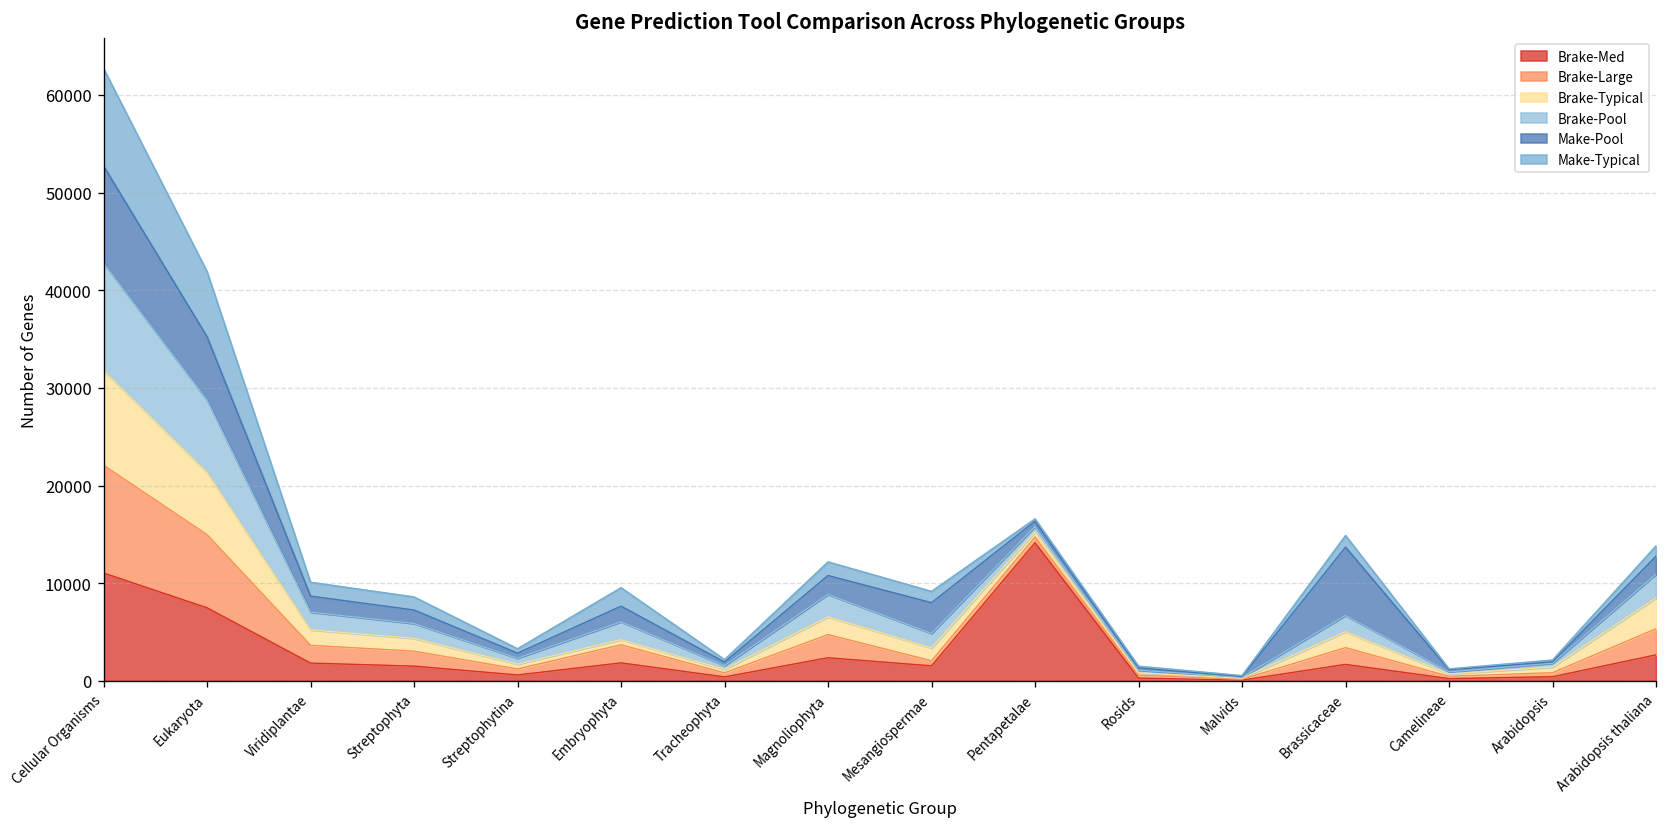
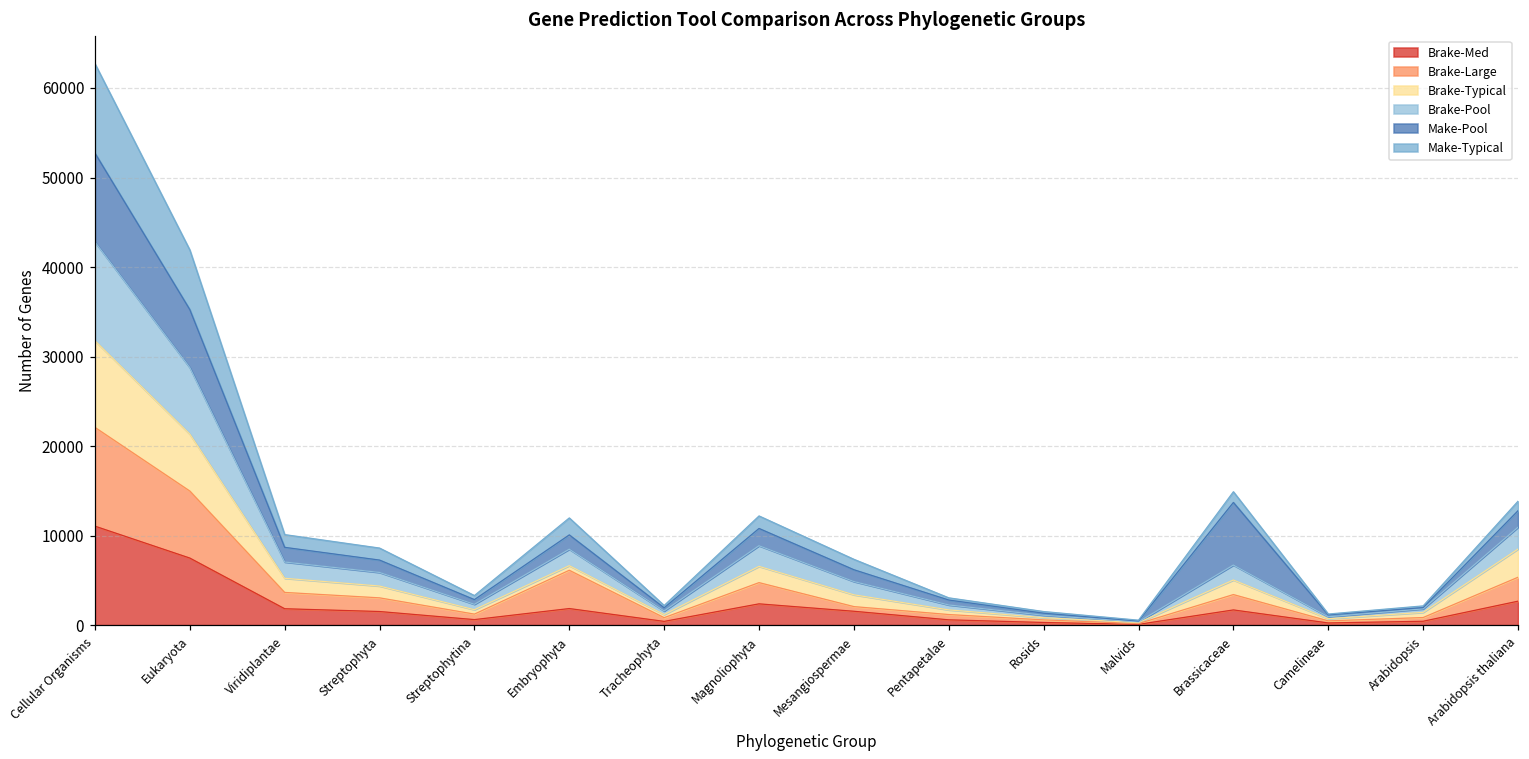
  {
    "Brake-Med": {
      "Cellular Organisms": 11000,
      "Eukaryota": 7000,
      "Viridiplantae": 2000,
      "Streptophyta": 2000,
      "Streptophytina": 1000,
      "Embryophyta": 2000,
      "Tracheophyta": 0,
      "Magnoliophyta": 2000,
      "Mesangiospermae": 2000,
-     "Pentapetalae": 14000,
+     "Pentapetalae": 1000,
      "Brassicaceae": 2000,
      "Arabidopsis": 0,
      "Arabidopsis thaliana": 3000
    },
    "Brake-Large": {
      "Cellular Organisms": 11000,
      "Eukaryota": 7000,
      "Viridiplantae": 2000,
      "Streptophyta": 2000,
      "Streptophytina": 1000,
-     "Embryophyta": 2000,
+     "Embryophyta": 4000,
      "Tracheophyta": 0,
      "Magnoliophyta": 2000,
      "Mesangiospermae": 1000,
      "Pentapetalae": 1000,
      "Brassicaceae": 2000,
      "Arabidopsis": 0,
      "Arabidopsis thaliana": 3000
    },
    "Brake-Typical": {
      "Cellular Organisms": 10000,
      "Eukaryota": 6000,
      "Viridiplantae": 2000,
      "Streptophyta": 1000,
      "Streptophytina": 0,
      "Embryophyta": 1000,
      "Tracheophyta": 0,
      "Magnoliophyta": 2000,
      "Mesangiospermae": 1000,
      "Pentapetalae": 1000,
      "Brassicaceae": 2000,
      "Arabidopsis": 1000,
      "Arabidopsis thaliana": 3000
    },
    "Make-Pool": {
      "Cellular Organisms": 10000,
      "Eukaryota": 6000,
      "Viridiplantae": 2000,
      "Streptophyta": 1000,
      "Streptophytina": 1000,
      "Embryophyta": 2000,
      "Magnoliophyta": 2000,
-     "Mesangiospermae": 3000,
+     "Mesangiospermae": 1000,
      "Brassicaceae": 7000,
      "Arabidopsis thaliana": 2000
    }
  }
